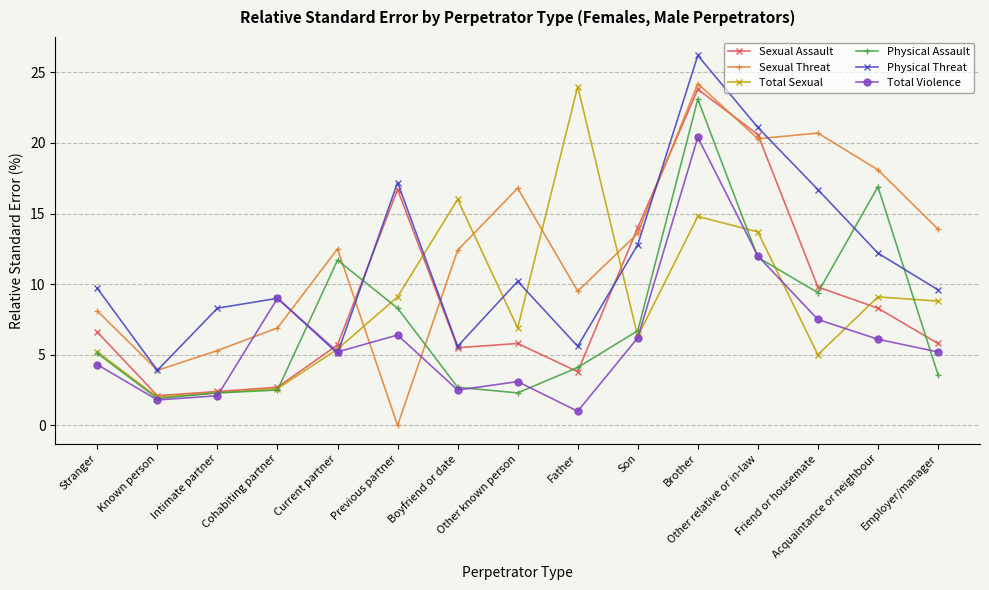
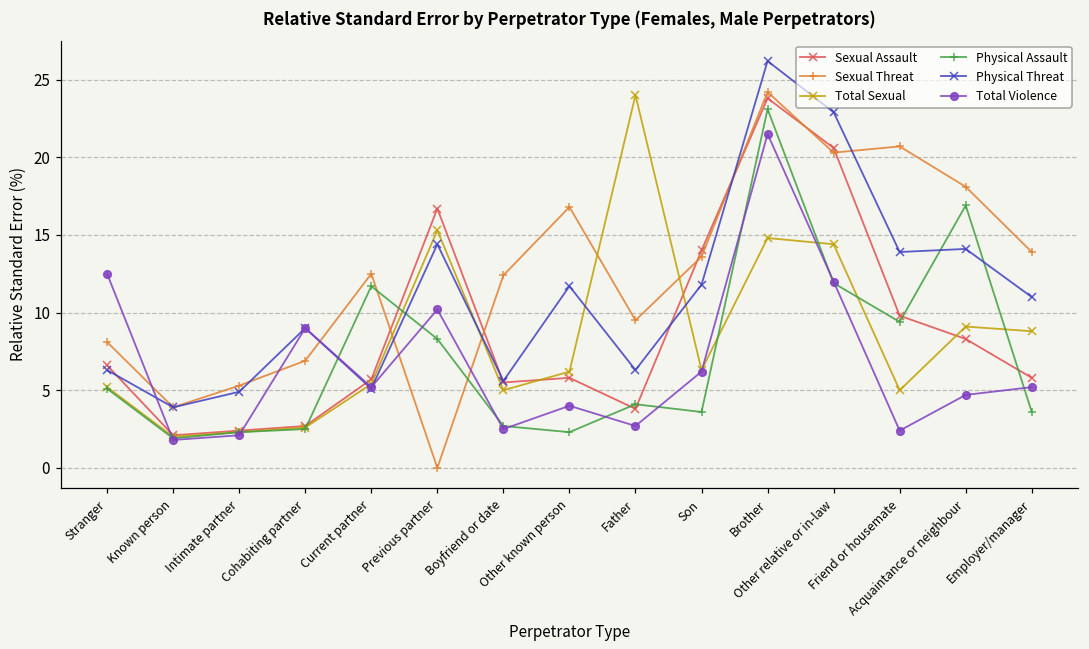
  {
    "Total Sexual": {
      "Current partner": 5.4,
-     "Previous partner": 9.1,
-     "Boyfriend or date": 16,
-     "Other known person": 6.9,
+     "Previous partner": 15.3,
+     "Boyfriend or date": 5,
+     "Other known person": 6.2,
      "Father": 24.0,
      "Brother": 14.8,
-     "Other relative or in-law": 13.7,
+     "Other relative or in-law": 14.4,
      "Friend or housemate": 5.0,
      "Acquaintance or neighbour": 9.1,
      "Employer/manager": 8.8
    },
    "Physical Assault": {
      "Current partner": 11.7,
      "Previous partner": 8.3,
      "Boyfriend or date": 2.7,
      "Other known person": 2.3,
      "Father": 4.1,
-     "Son": 6.7,
+     "Son": 3.6,
      "Brother": 23.1,
      "Friend or housemate": 9.4,
      "Acquaintance or neighbour": 16.9,
      "Employer/manager": 3.6
    },
    "Physical Threat": {
-     "Stranger": 9.7,
-     "Intimate partner": 8.3,
-     "Previous partner": 17.2,
-     "Other known person": 10.2,
-     "Father": 5.6,
-     "Son": 12.8,
+     "Stranger": 6.3,
+     "Intimate partner": 4.9,
+     "Previous partner": 14.4,
+     "Other known person": 11.7,
+     "Father": 6.3,
+     "Son": 11.8,
      "Brother": 26.2,
-     "Other relative or in-law": 21.1,
-     "Friend or housemate": 16.7,
-     "Acquaintance or neighbour": 12.2,
-     "Employer/manager": 9.6
+     "Other relative or in-law": 22.9,
+     "Friend or housemate": 13.9,
+     "Acquaintance or neighbour": 14.1,
+     "Employer/manager": 11.0
    },
    "Total Violence": {
-     "Stranger": 4.3,
+     "Stranger": 12.5,
      "Intimate partner": 2.1,
-     "Previous partner": 6.4,
+     "Previous partner": 10.2,
      "Boyfriend or date": 2.5,
-     "Other known person": 3.1,
-     "Father": 1.0,
-     "Brother": 20.4,
-     "Friend or housemate": 7.5,
-     "Acquaintance or neighbour": 6.1,
+     "Other known person": 4.0,
+     "Father": 2.7,
+     "Brother": 21.5,
+     "Friend or housemate": 2.4,
+     "Acquaintance or neighbour": 4.7,
      "Employer/manager": 5.2
    }
  }
